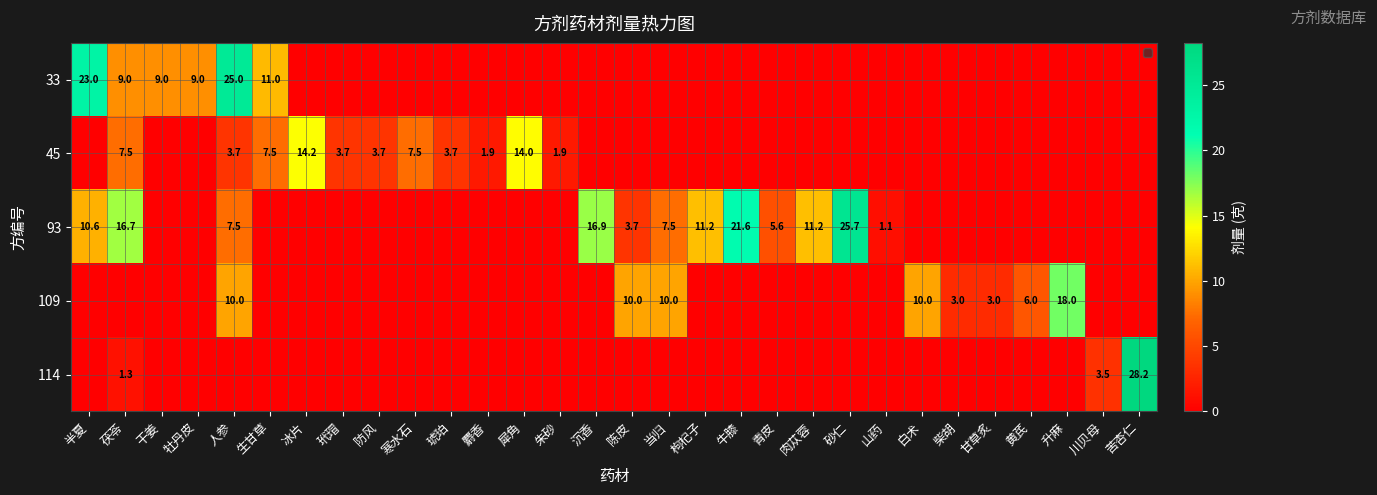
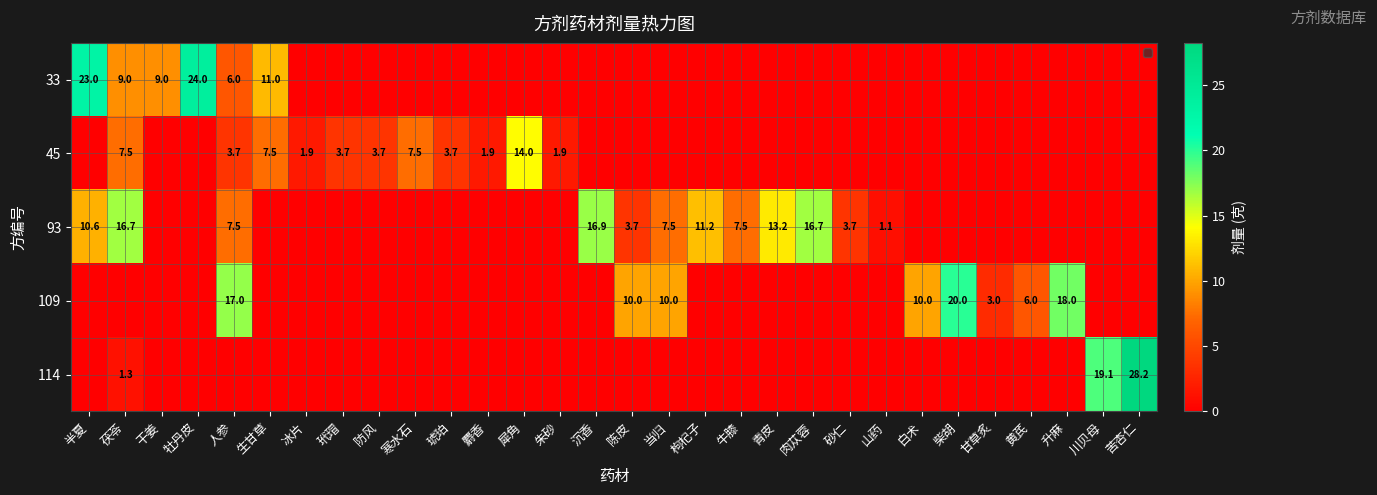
  {
    "33": {
      "半夏": 23.0,
      "茯苓": 9.0,
      "干姜": 9.0,
-     "牡丹皮": 9.0,
-     "人参": 25.0,
+     "牡丹皮": 24.0,
+     "人参": 6.0,
      "生甘草": 11.0
    },
    "45": {
      "茯苓": 7.5,
      "人参": 3.7,
      "生甘草": 7.5,
-     "冰片": 14.2,
+     "冰片": 1.9,
      "玳瑁": 3.7,
      "防风": 3.7,
      "寒水石": 7.5,
      "琥珀": 3.7,
      "麝香": 1.9,
      "犀角": 14.0,
      "朱砂": 1.9
    },
    "93": {
      "半夏": 10.6,
      "茯苓": 16.7,
      "人参": 7.5,
      "沉香": 16.9,
      "陈皮": 3.7,
      "当归": 7.5,
      "枸杞子": 11.2,
-     "牛膝": 21.6,
-     "青皮": 5.6,
-     "肉苁蓉": 11.2,
-     "砂仁": 25.7,
+     "牛膝": 7.5,
+     "青皮": 13.2,
+     "肉苁蓉": 16.7,
+     "砂仁": 3.7,
      "山药": 1.1
    },
    "109": {
-     "人参": 10.0,
+     "人参": 17.0,
      "陈皮": 10.0,
      "当归": 10.0,
      "白术": 10.0,
-     "柴胡": 3.0,
+     "柴胡": 20.0,
      "甘草炙": 3.0,
      "黄芪": 6.0,
      "升麻": 18.0
    },
    "114": {
      "茯苓": 1.3,
-     "川贝母": 3.5,
+     "川贝母": 19.1,
      "苦杏仁": 28.2
    }
  }
